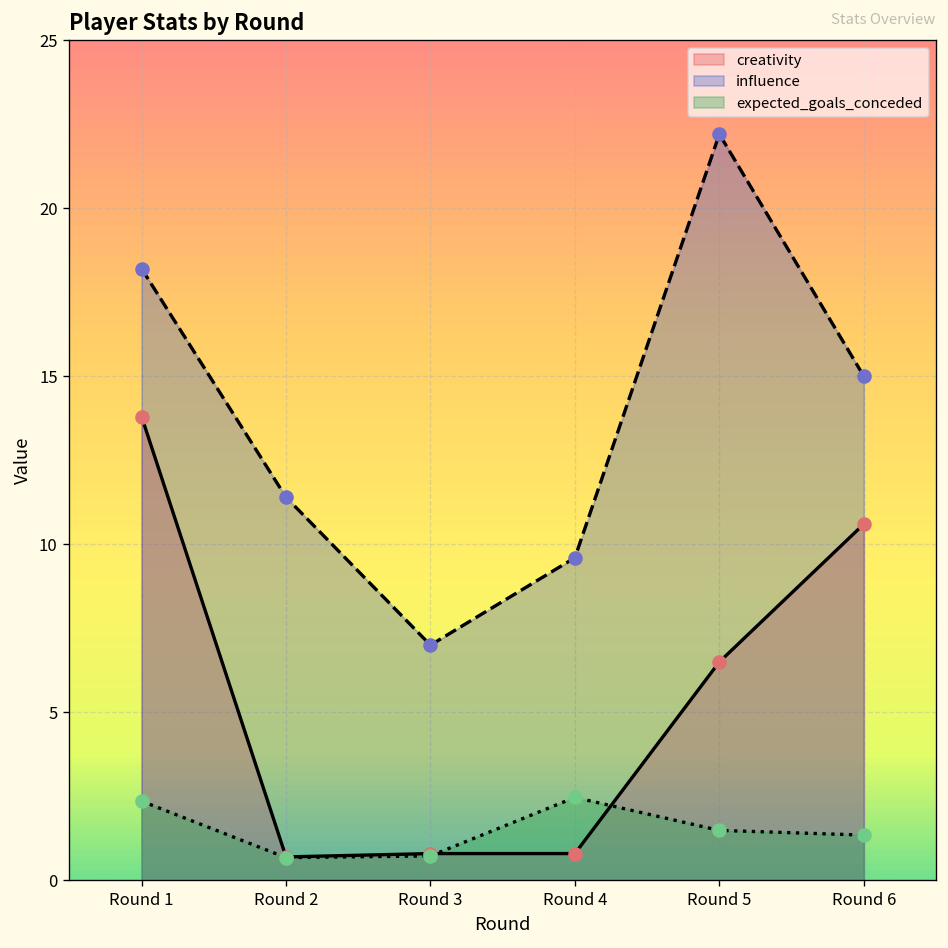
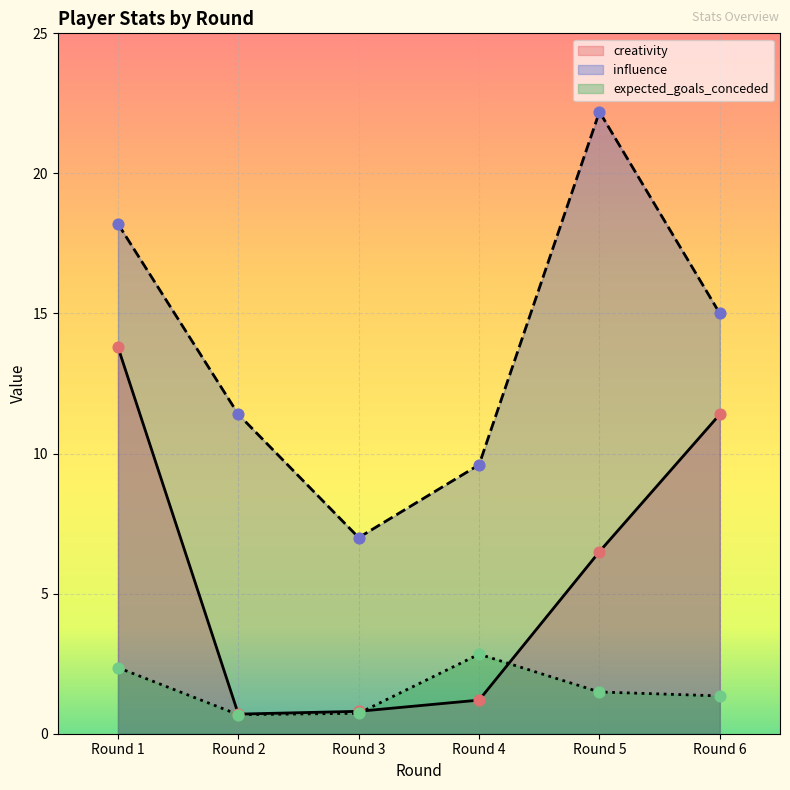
  {
    "creativity": {
      "Round 1": 13.8,
-     "Round 4": 0.8,
+     "Round 4": 1.2,
      "Round 5": 6.5,
-     "Round 6": 10.6
+     "Round 6": 11.4
    },
    "influence": {
      "Round 1": 18.2,
      "Round 2": 11.4,
      "Round 3": 7.0,
      "Round 4": 9.6,
      "Round 5": 22.2,
      "Round 6": 15.0
    },
    "expected_goals_conceded": {
      "Round 1": 2.4,
-     "Round 4": 2.5,
+     "Round 4": 2.8,
      "Round 5": 1.5,
      "Round 6": 1.4
    }
  }
